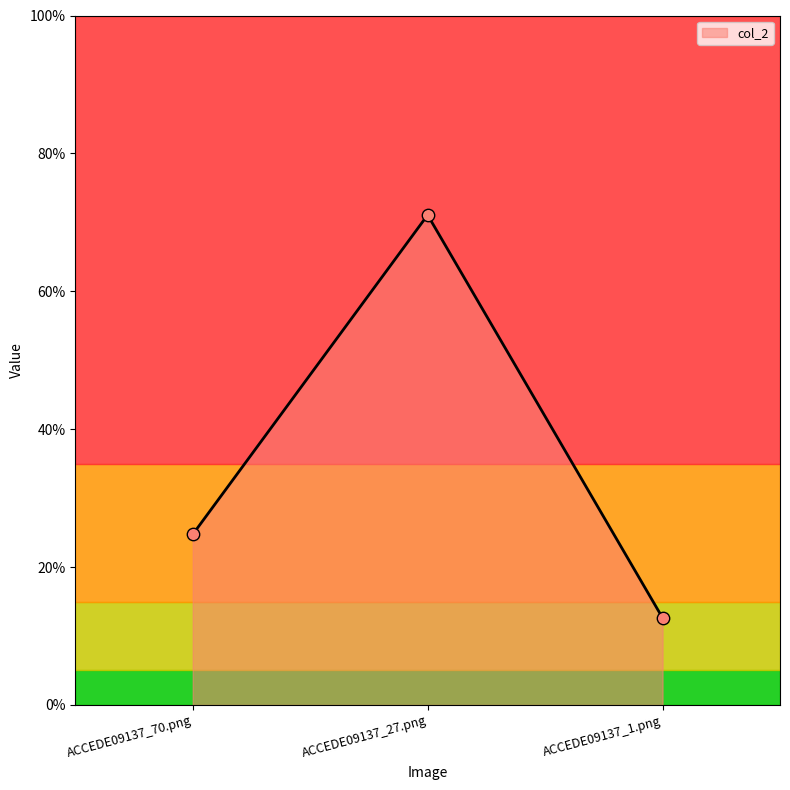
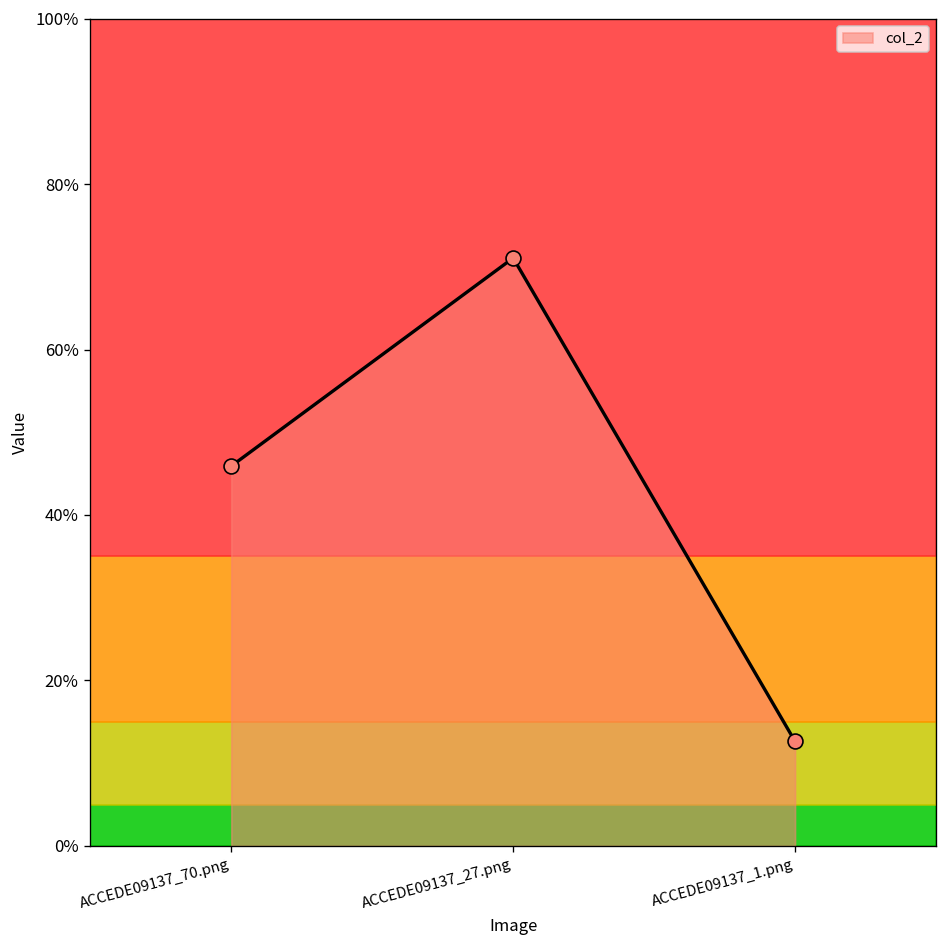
  {
-   "ACCEDE09137_70.png": "25%",
+   "ACCEDE09137_70.png": "46%",
    "ACCEDE09137_27.png": "71%",
    "ACCEDE09137_1.png": "13%"
  }
